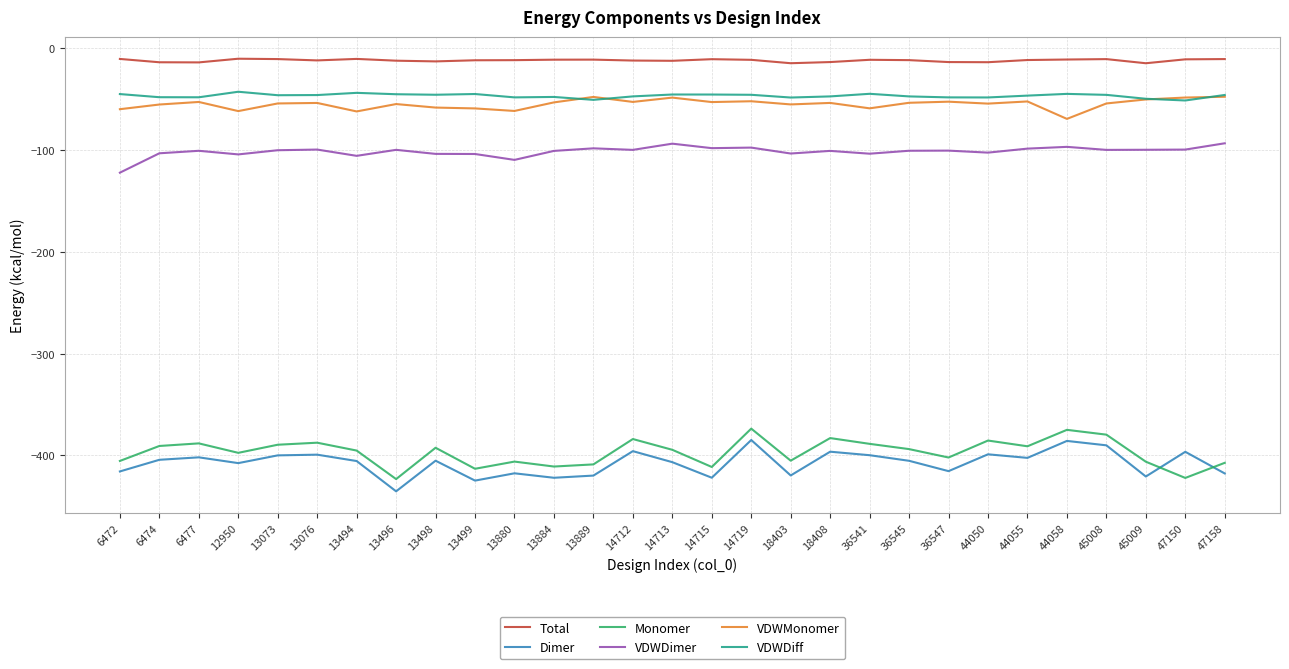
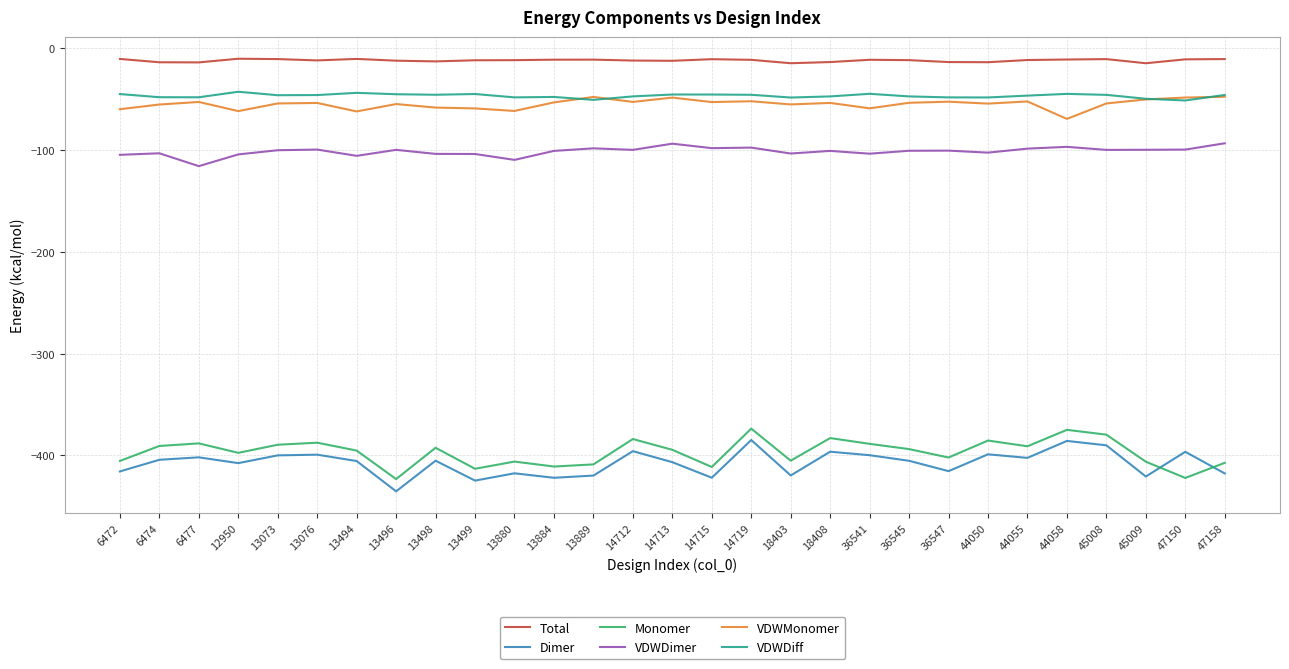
  {
    "Total": {
      "6472": -10,
      "6474": -14,
      "6477": -14,
      "12950": -10,
      "13073": -10,
      "13076": -12,
      "13494": -10,
      "13496": -12,
      "13498": -13,
      "13499": -12,
      "13880": -12,
      "13884": -11,
      "13889": -11,
      "14712": -12,
      "14713": -12,
      "14715": -11,
      "14719": -11,
      "18403": -15,
      "18408": -13,
      "36541": -11,
      "36545": -11,
      "36547": -13,
      "44050": -14,
      "44055": -11,
      "44058": -11,
      "45008": -10,
      "45009": -15,
      "47150": -11,
      "47158": -10
    },
    "Dimer": {
      "6472": -416,
      "6474": -404,
      "6477": -402,
      "12950": -407,
      "13073": -400,
      "13076": -399,
      "13494": -405,
      "13496": -435,
      "13498": -405,
      "13499": -425,
      "13880": -418,
      "13884": -422,
      "13889": -420,
      "14712": -396,
      "14713": -407,
      "14715": -422,
      "14719": -385,
      "18403": -420,
      "18408": -396,
      "36541": -400,
      "36545": -405,
      "36547": -415,
      "44050": -399,
      "44055": -402,
      "44058": -386,
      "45008": -390,
      "45009": -421,
      "47150": -396,
      "47158": -418
    },
    "VDWDimer": {
-     "6472": -122,
+     "6472": -105,
      "6474": -103,
-     "6477": -101,
+     "6477": -116,
      "12950": -104,
      "13073": -100,
      "13076": -99,
      "13494": -106,
      "13496": -100,
      "13498": -104,
      "13499": -104,
      "13880": -110,
      "13884": -101,
      "13889": -98,
      "14712": -100,
      "14713": -94,
      "14715": -98,
      "14719": -97,
      "18403": -103,
      "18408": -101,
      "36541": -103,
      "36545": -101,
      "36547": -100,
      "44050": -102,
      "44055": -98,
      "44058": -97,
      "45008": -100,
      "45009": -100,
      "47150": -99,
      "47158": -93
    },
    "VDWMonomer": {
      "6472": -60,
      "6474": -55,
      "6477": -53,
      "12950": -62,
      "13073": -54,
      "13076": -54,
      "13494": -62,
      "13496": -55,
      "13498": -58,
      "13499": -59,
      "13880": -61,
      "13884": -53,
      "13889": -48,
      "14712": -53,
      "14713": -48,
      "14715": -53,
      "14719": -52,
      "18403": -55,
      "18408": -54,
      "36541": -59,
      "36545": -53,
      "36547": -52,
      "44050": -54,
      "44055": -52,
      "44058": -69,
      "45008": -54,
      "47150": -48
    }
  }
